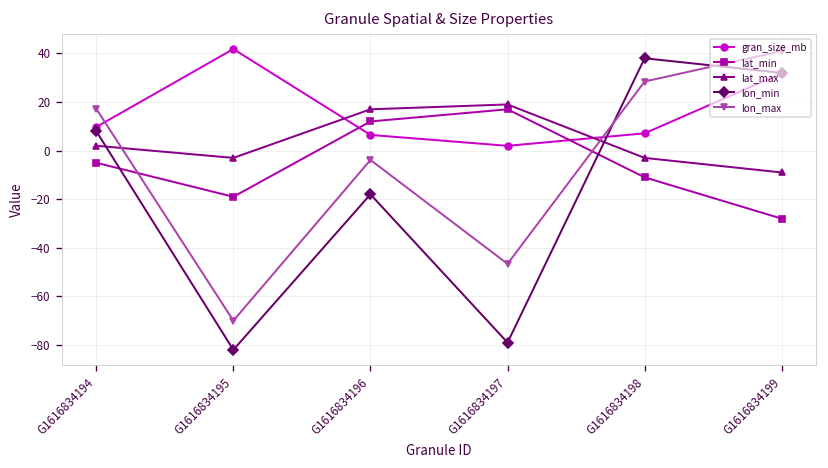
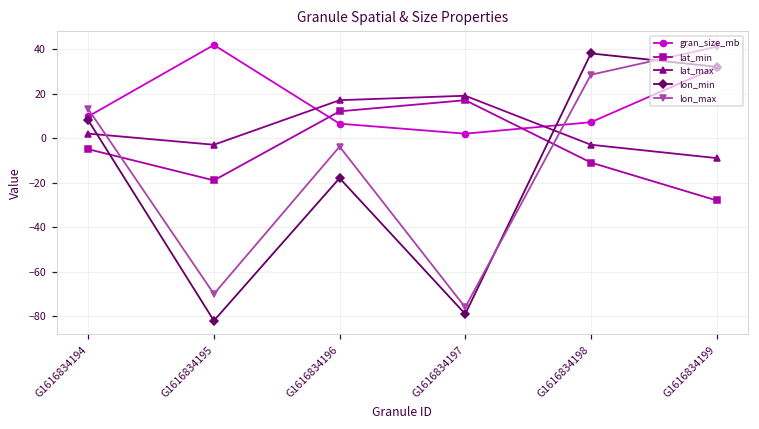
  {
    "lon_max": {
-     "G1616834194": 17,
+     "G1616834194": 13,
      "G1616834195": -70,
      "G1616834196": -4,
-     "G1616834197": -47,
+     "G1616834197": -76,
      "G1616834198": 28
    }
  }
